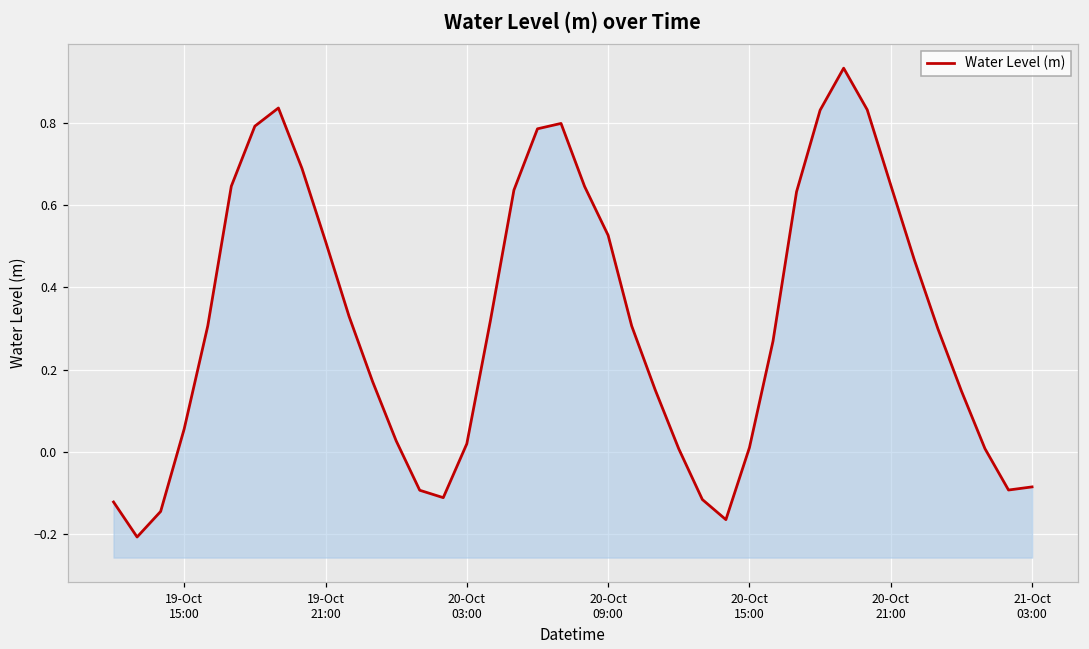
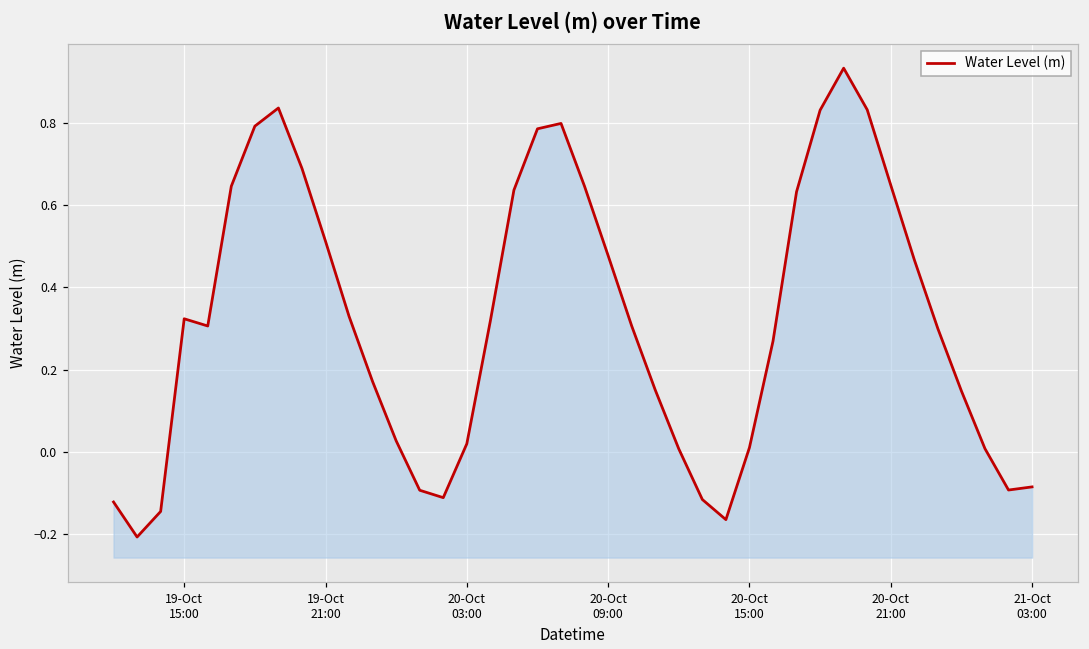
  {
-   "19-Oct 15:00": 0.06,
+   "19-Oct 15:00": 0.32,
    "19-Oct 21:00": 0.51,
    "20-Oct 03:00": 0.02,
-   "20-Oct 09:00": 0.53,
+   "20-Oct 09:00": 0.48,
    "20-Oct 15:00": 0.01,
    "20-Oct 21:00": 0.65,
    "21-Oct 03:00": -0.09
  }
